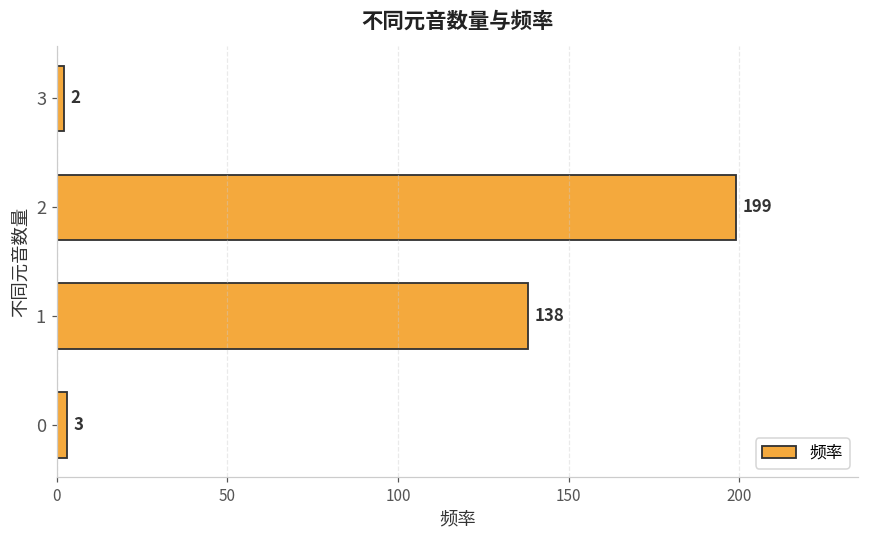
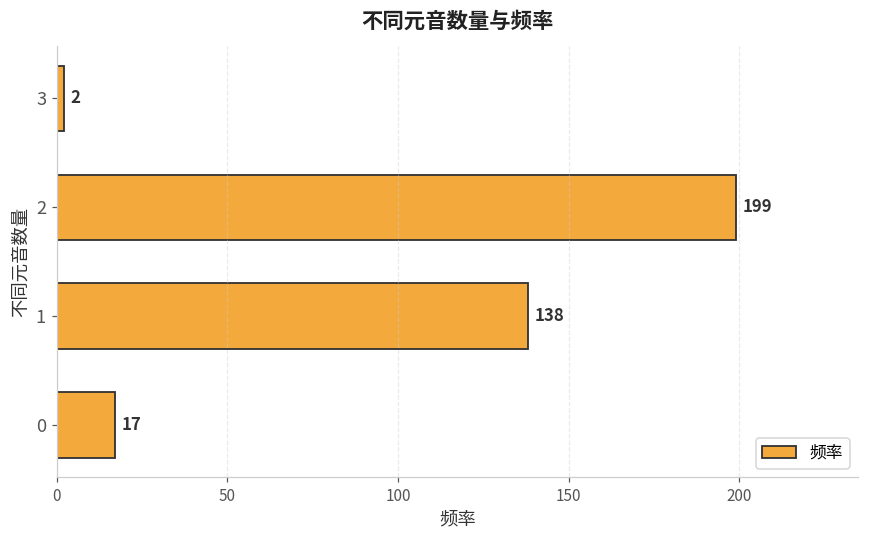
  {
    "3": 2,
    "2": 199,
    "1": 138,
-   "0": 3
+   "0": 17
  }
